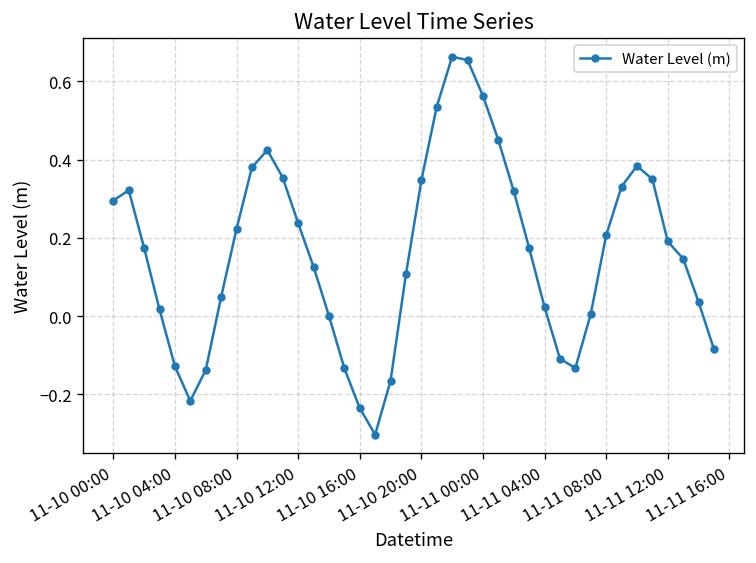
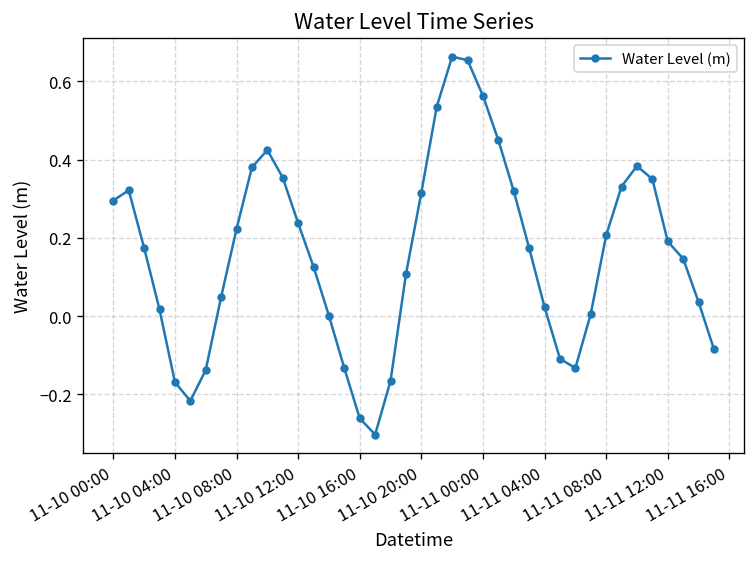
  {
    "11-10 00:00": 0.30,
-   "11-10 04:00": -0.13,
+   "11-10 04:00": -0.17,
    "11-10 08:00": 0.22,
    "11-10 12:00": 0.24,
-   "11-10 16:00": -0.24,
-   "11-10 20:00": 0.35,
+   "11-10 16:00": -0.26,
+   "11-10 20:00": 0.32,
    "11-11 00:00": 0.56,
    "11-11 04:00": 0.02,
    "11-11 08:00": 0.21,
    "11-11 12:00": 0.19
  }
